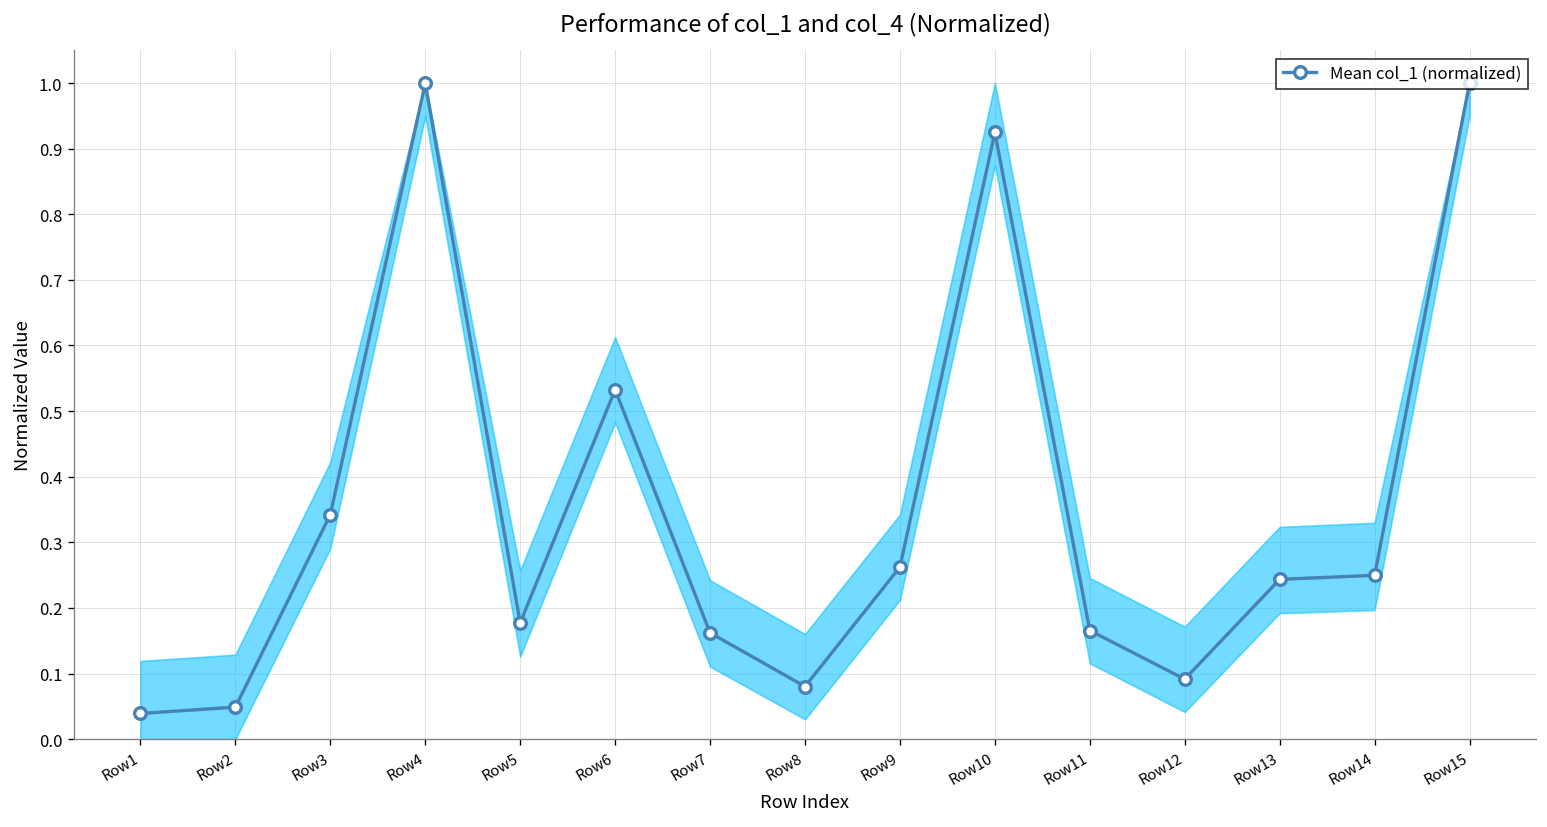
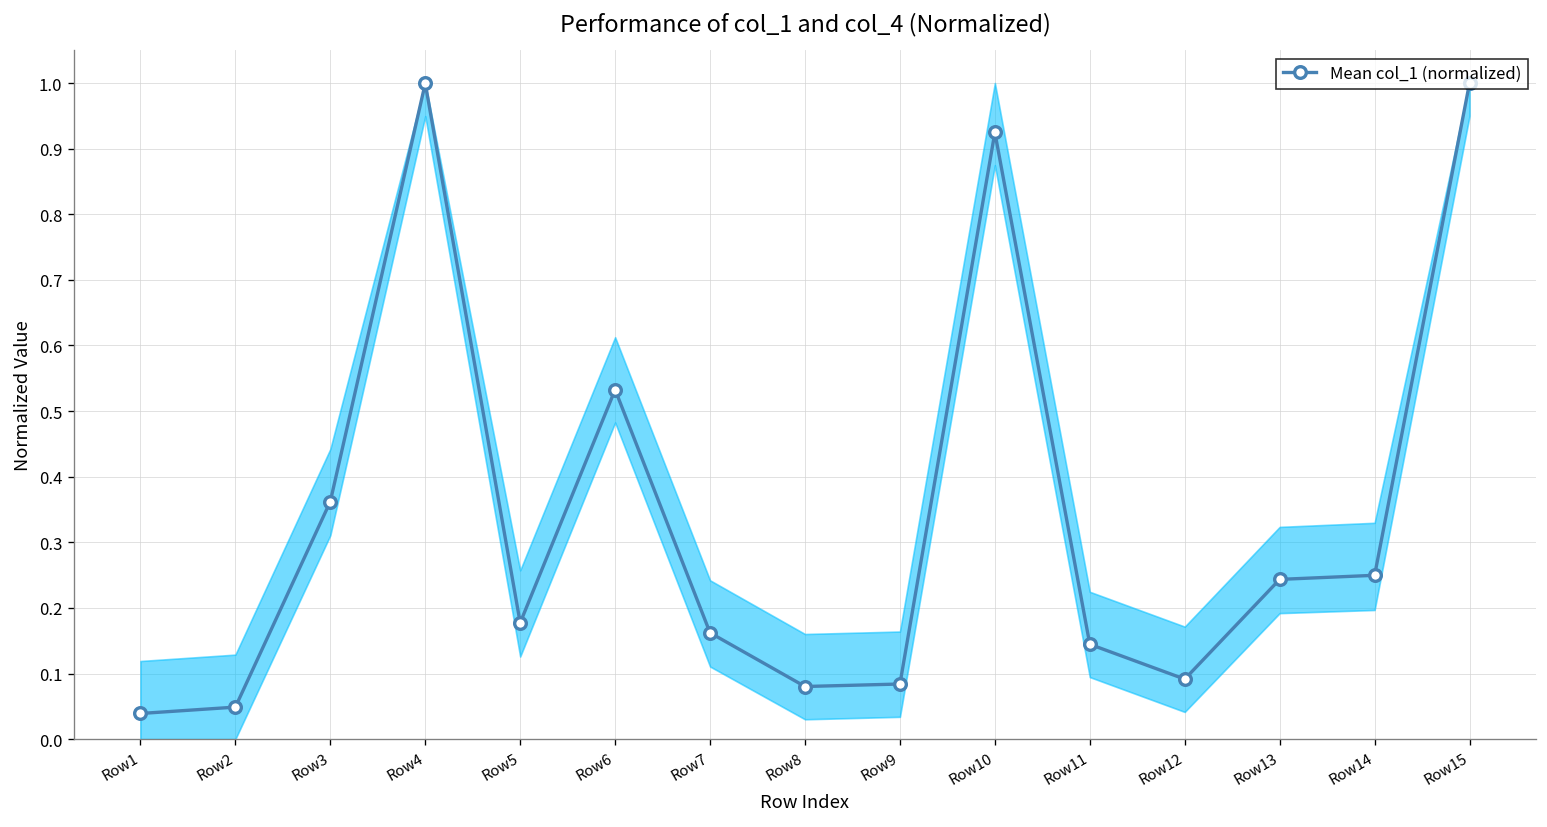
  {
    "Mean col_1 (normalized)": {
      "Row1": 0.04,
      "Row2": 0.05,
-     "Row3": 0.34,
+     "Row3": 0.36,
      "Row5": 0.18,
      "Row6": 0.53,
      "Row7": 0.16,
      "Row8": 0.08,
-     "Row9": 0.26,
+     "Row9": 0.08,
      "Row10": 0.92,
-     "Row11": 0.17,
+     "Row11": 0.14,
      "Row12": 0.09,
      "Row13": 0.24,
      "Row14": 0.25
    }
  }
